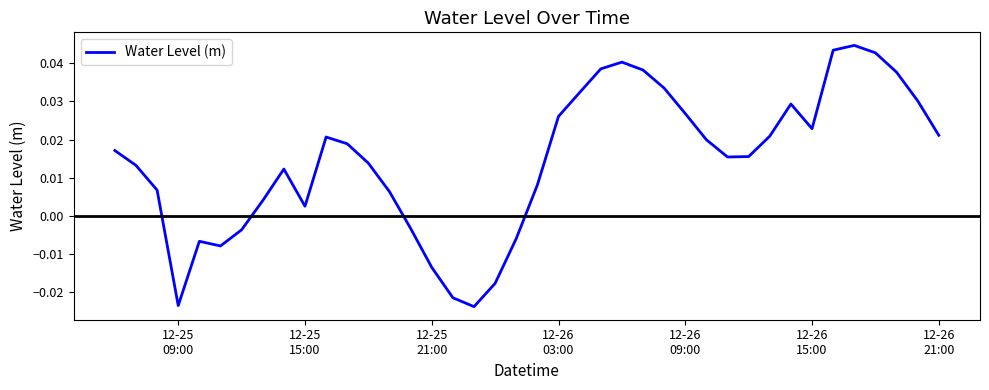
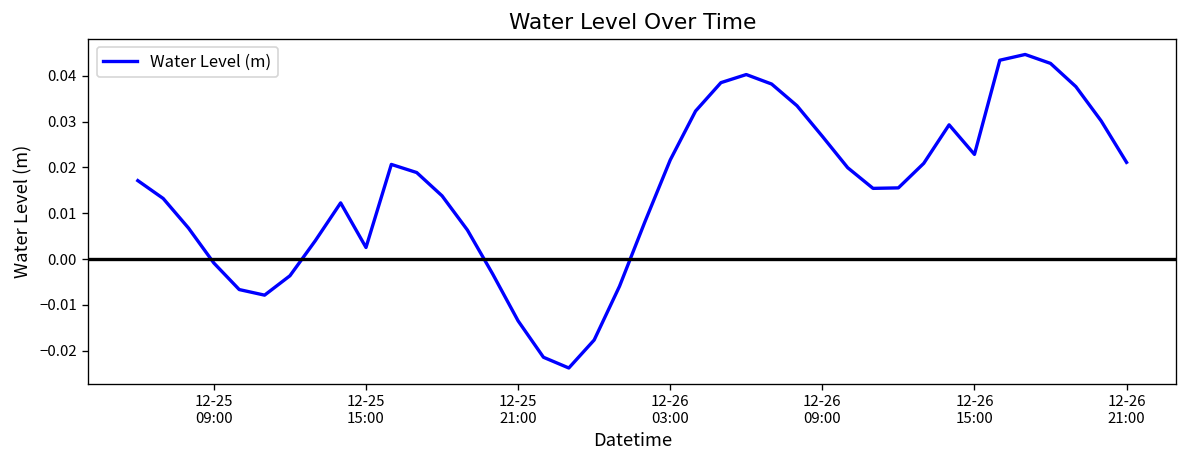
  {
-   "12-25 09:00": -0.023,
+   "12-25 09:00": -0.001,
    "12-25 15:00": 0.003,
    "12-25 21:00": -0.013,
-   "12-26 03:00": 0.026,
+   "12-26 03:00": 0.022,
    "12-26 09:00": 0.027,
    "12-26 15:00": 0.023,
    "12-26 21:00": 0.021
  }
